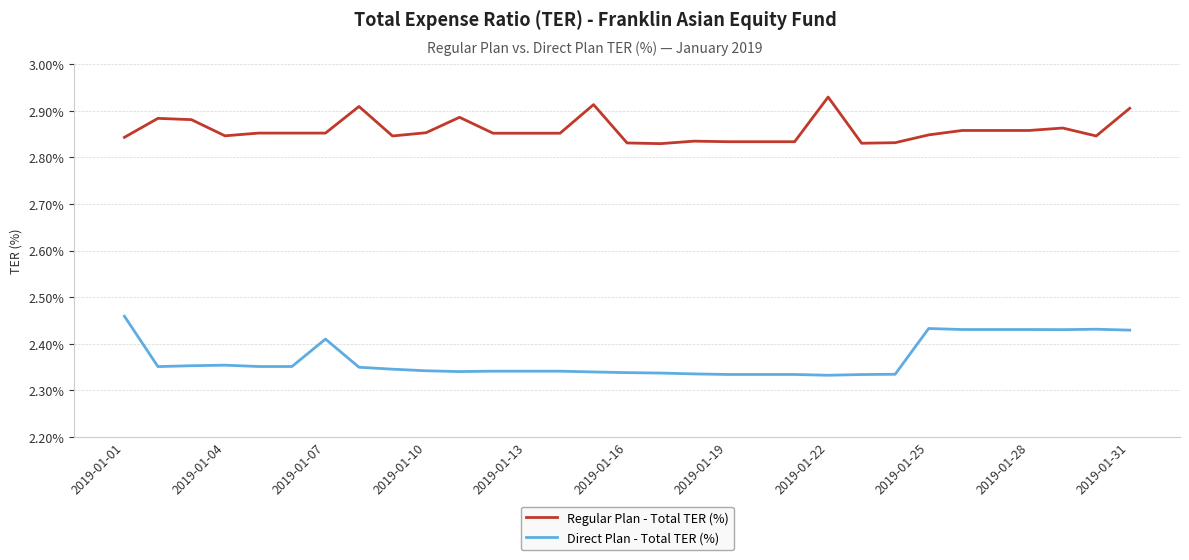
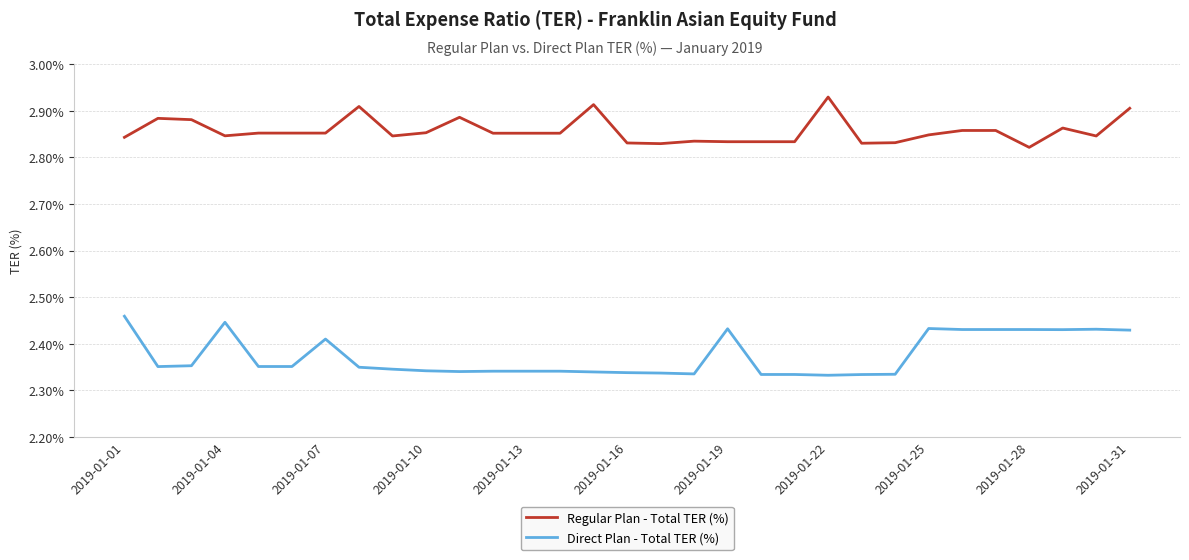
  {
    "Regular Plan - Total TER (%)": {
      "2019-01-01": "2.84%",
      "2019-01-04": "2.85%",
      "2019-01-07": "2.85%",
      "2019-01-10": "2.85%",
      "2019-01-13": "2.85%",
      "2019-01-16": "2.83%",
      "2019-01-19": "2.83%",
      "2019-01-22": "2.93%",
      "2019-01-25": "2.85%",
-     "2019-01-28": "2.86%",
+     "2019-01-28": "2.82%",
      "2019-01-31": "2.91%"
    },
    "Direct Plan - Total TER (%)": {
      "2019-01-01": "2.46%",
-     "2019-01-04": "2.35%",
+     "2019-01-04": "2.45%",
      "2019-01-07": "2.41%",
      "2019-01-10": "2.34%",
      "2019-01-13": "2.34%",
      "2019-01-16": "2.34%",
-     "2019-01-19": "2.33%",
+     "2019-01-19": "2.43%",
      "2019-01-22": "2.33%",
      "2019-01-25": "2.43%",
      "2019-01-28": "2.43%",
      "2019-01-31": "2.43%"
    }
  }
